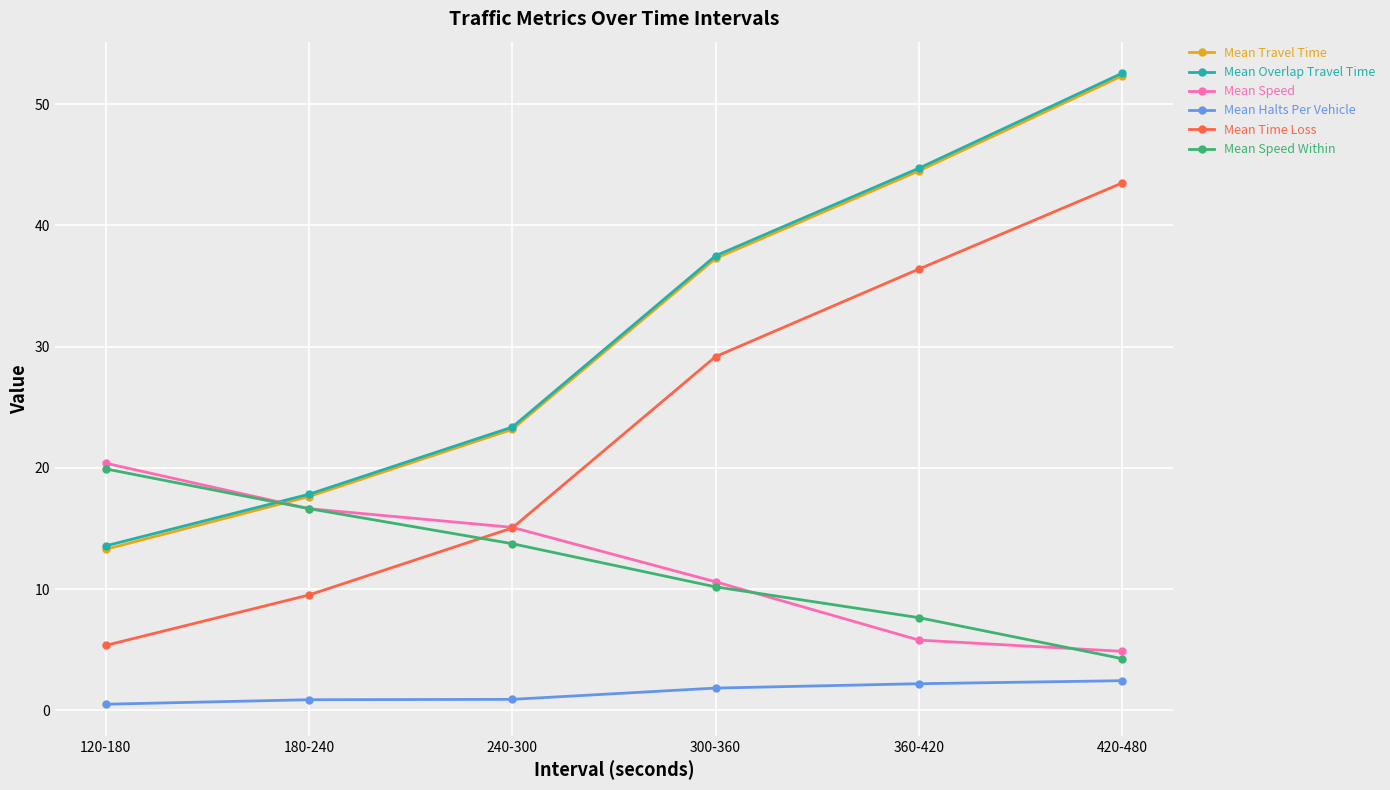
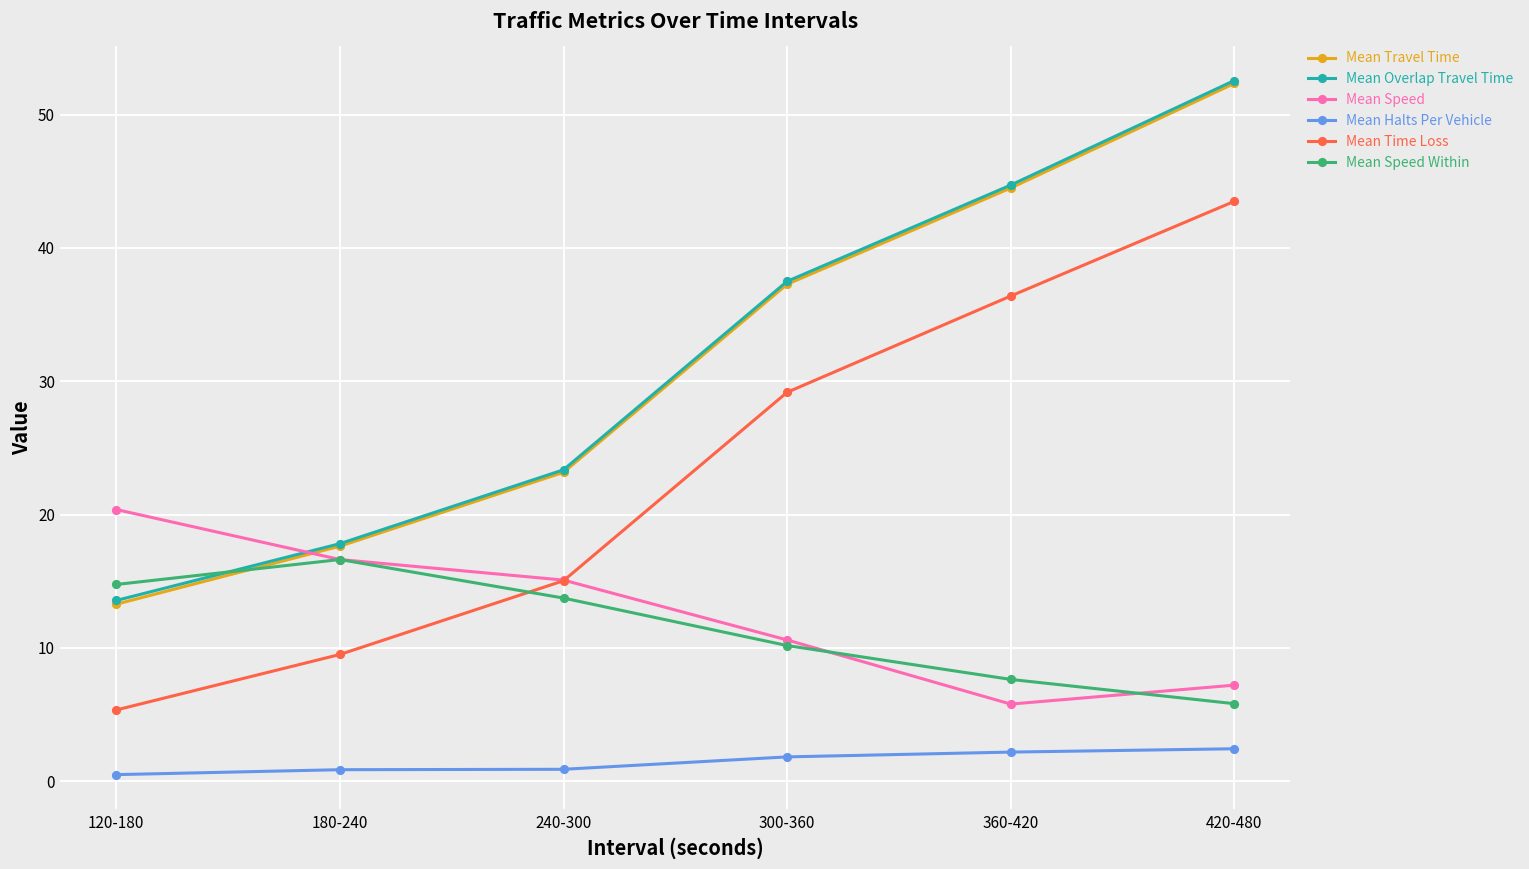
  {
    "Mean Travel Time": {
      "120-180": 13.3,
      "300-360": 37.3,
      "360-420": 44.5,
      "420-480": 52.3
    },
    "Mean Overlap Travel Time": {
      "120-180": 13.6,
      "300-360": 37.5,
      "360-420": 44.7,
      "420-480": 52.6
    },
    "Mean Speed": {
      "120-180": 20.4,
      "300-360": 10.6,
      "360-420": 5.8,
-     "420-480": 4.9
+     "420-480": 7.2
    },
    "Mean Halts Per Vehicle": {
      "120-180": 0.5,
      "180-240": 0.9,
      "240-300": 0.9,
      "300-360": 1.8,
      "360-420": 2.2,
      "420-480": 2.4
    },
    "Mean Time Loss": {
      "120-180": 5.4,
      "180-240": 9.5,
      "300-360": 29.2,
      "360-420": 36.4,
      "420-480": 43.5
    },
    "Mean Speed Within": {
-     "120-180": 19.9,
+     "120-180": 14.8,
      "240-300": 13.7,
      "300-360": 10.2,
      "360-420": 7.6,
-     "420-480": 4.3
+     "420-480": 5.8
    }
  }
